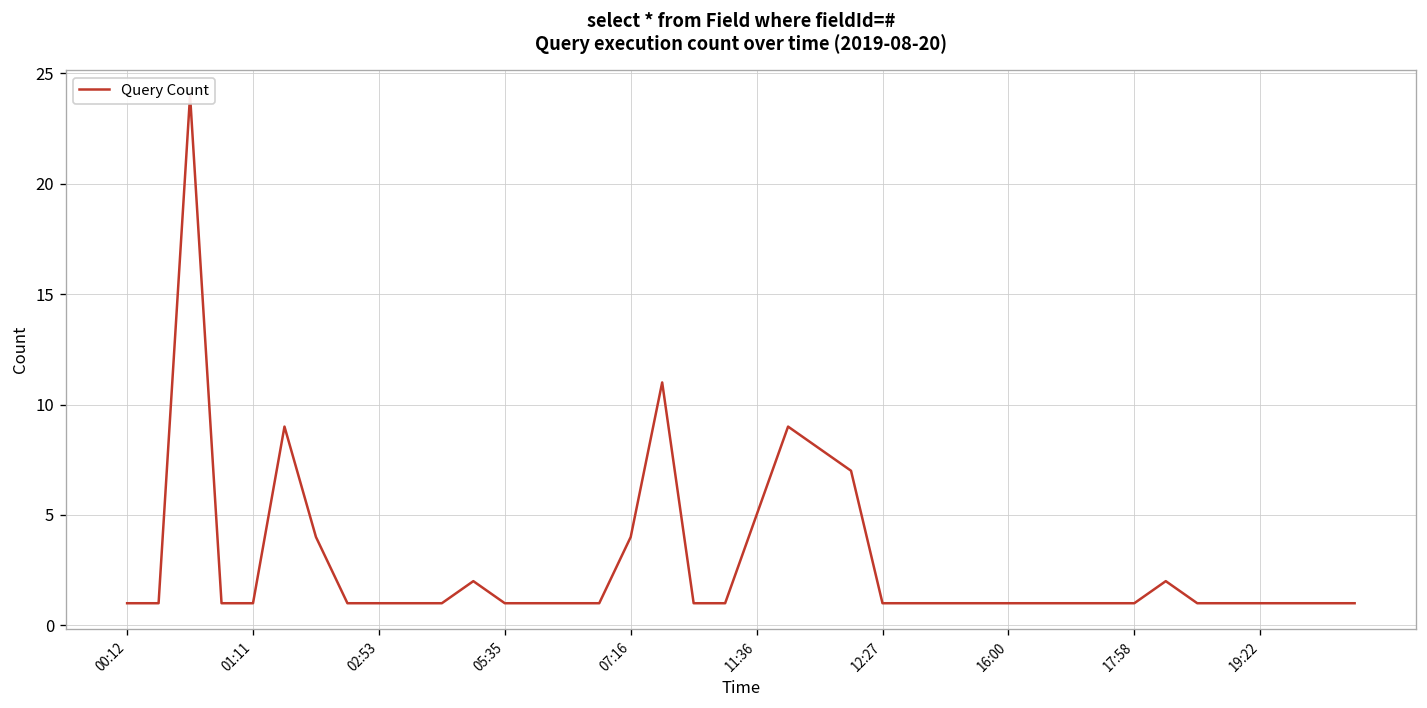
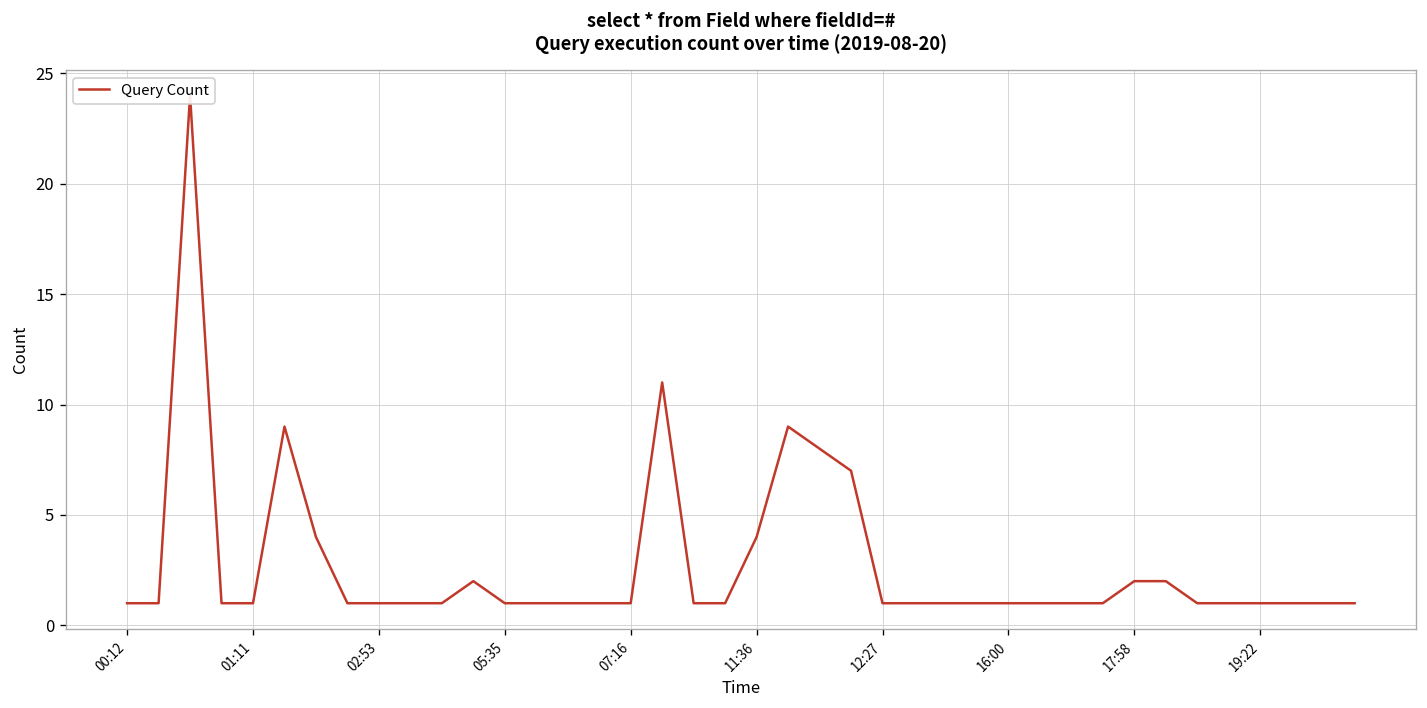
  {
    "00:12": 1,
    "01:11": 1,
    "02:53": 1,
    "05:35": 1,
-   "07:16": 4,
-   "11:36": 5,
+   "07:16": 1,
+   "11:36": 4,
    "12:27": 1,
    "16:00": 1,
-   "17:58": 1,
+   "17:58": 2,
    "19:22": 1
  }
